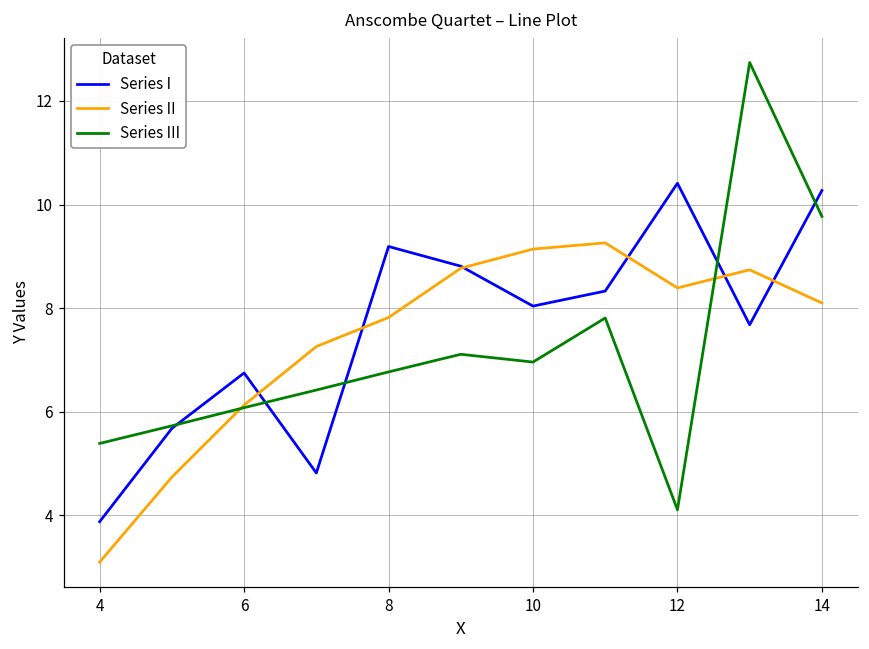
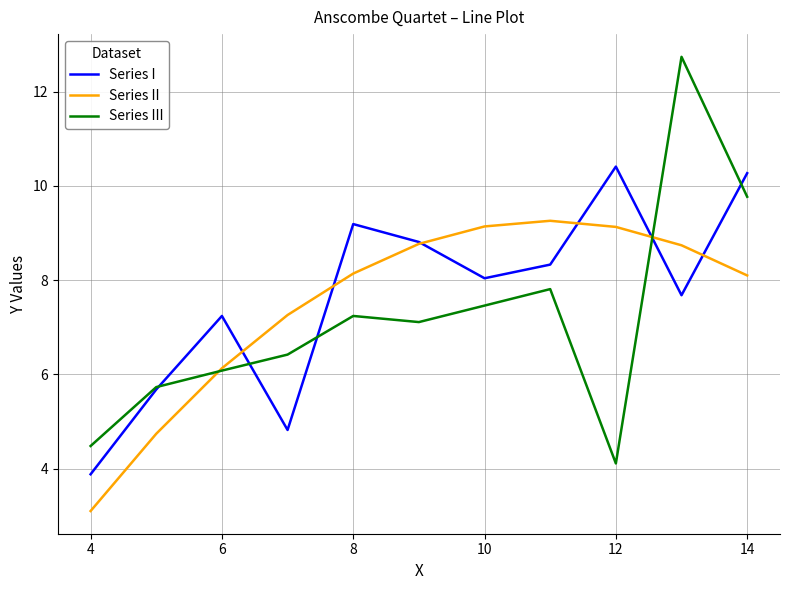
  {
    "Series I": {
      "4": 3.9,
-     "6": 6.8,
+     "6": 7.2,
      "8": 9.2,
      "10": 8.0,
      "12": 10.4,
      "14": 10.3
    },
    "Series II": {
      "4": 3.1,
-     "8": 7.8,
+     "8": 8.1,
      "10": 9.1,
-     "12": 8.4,
+     "12": 9.1,
      "14": 8.1
    },
    "Series III": {
-     "4": 5.4,
-     "8": 6.8,
-     "10": 7.0,
+     "4": 4.5,
+     "8": 7.2,
+     "10": 7.5,
      "12": 4.1,
      "14": 9.8
    }
  }
